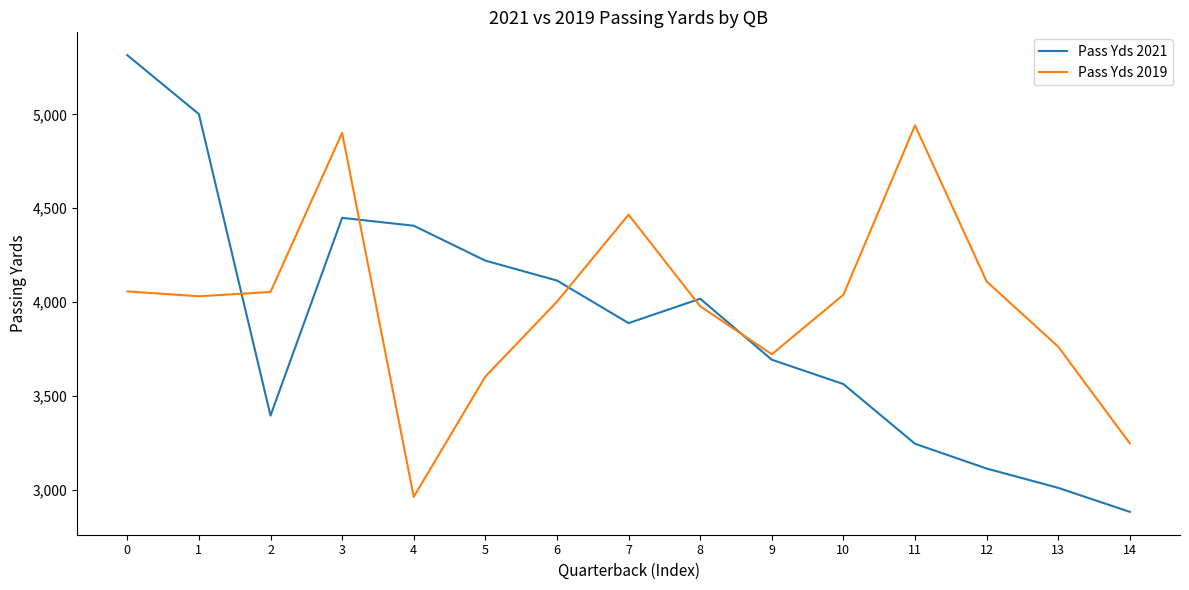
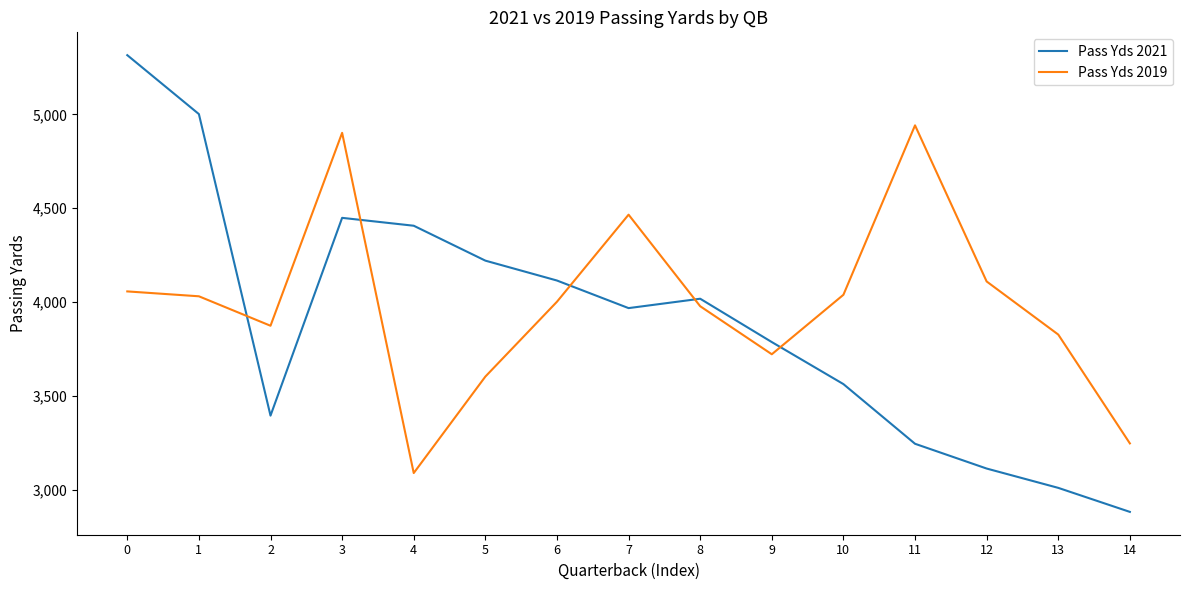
  {
    "Pass Yds 2021": {
      "0": "5,320",
      "1": "5,000",
      "2": "3,400",
      "3": "4,450",
      "4": "4,410",
      "5": "4,220",
      "6": "4,120",
-     "7": "3,890",
+     "7": "3,970",
      "8": "4,020",
-     "9": "3,690",
+     "9": "3,790",
      "10": "3,560",
      "11": "3,250",
      "12": "3,110",
      "13": "3,010",
      "14": "2,880"
    },
    "Pass Yds 2019": {
      "0": "4,060",
      "1": "4,030",
-     "2": "4,050",
+     "2": "3,870",
      "3": "4,900",
-     "4": "2,960",
+     "4": "3,090",
      "5": "3,600",
      "6": "4,000",
      "7": "4,470",
      "8": "3,980",
      "9": "3,720",
      "10": "4,040",
      "11": "4,940",
      "12": "4,110",
-     "13": "3,760",
+     "13": "3,830",
      "14": "3,250"
    }
  }
